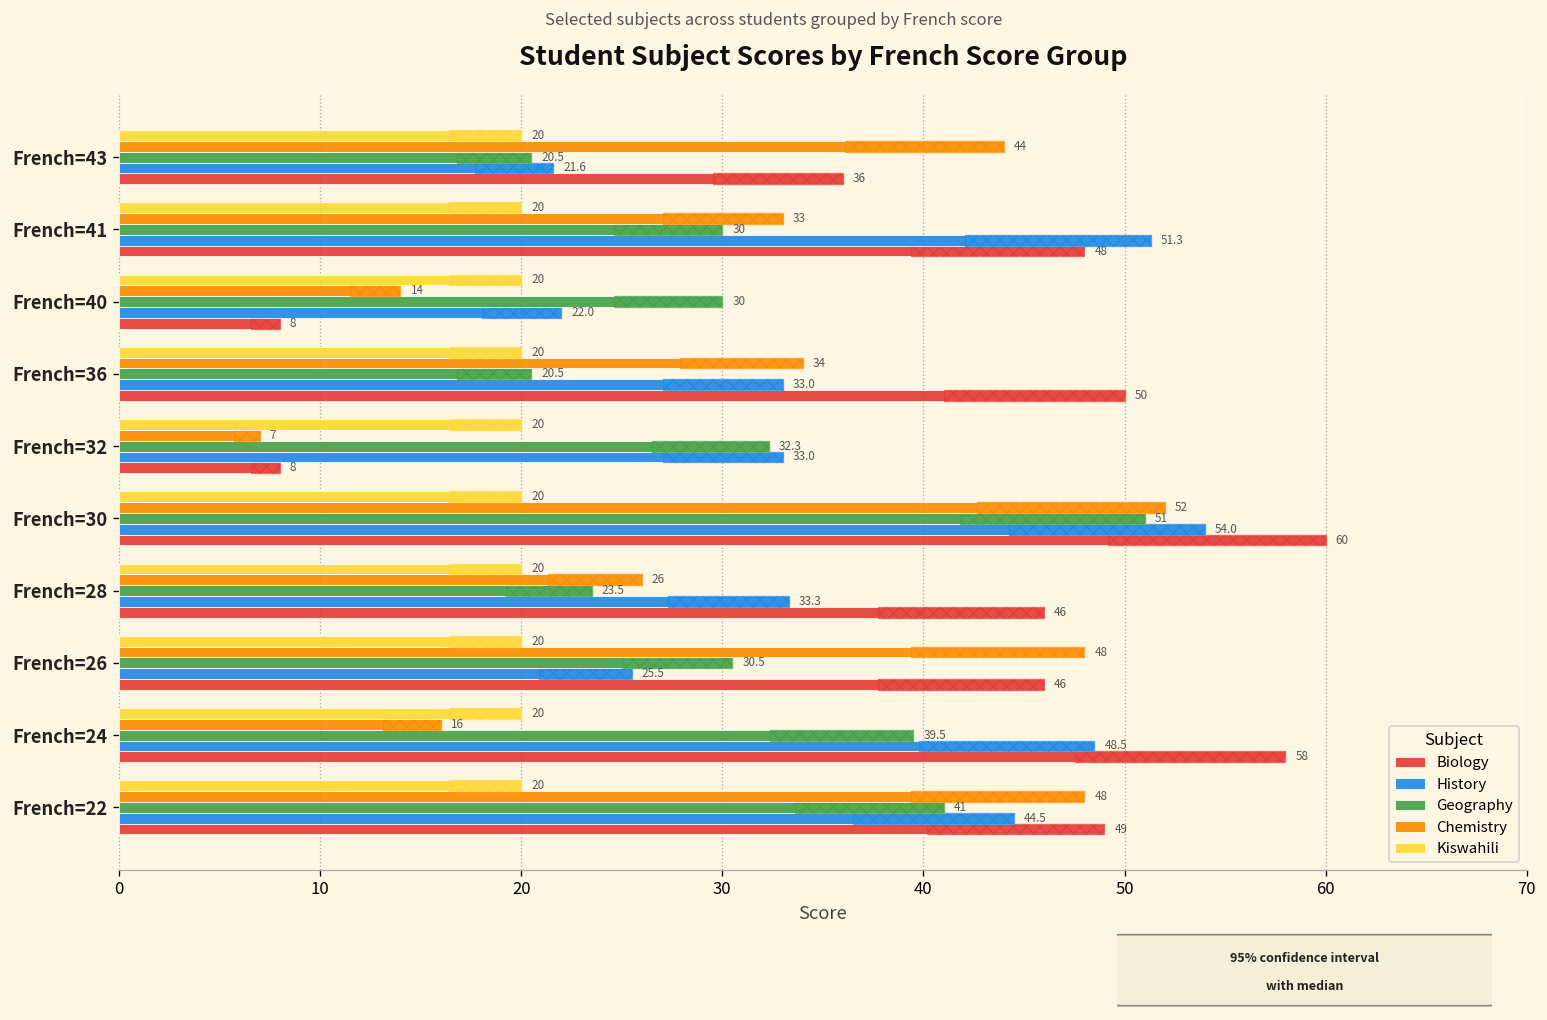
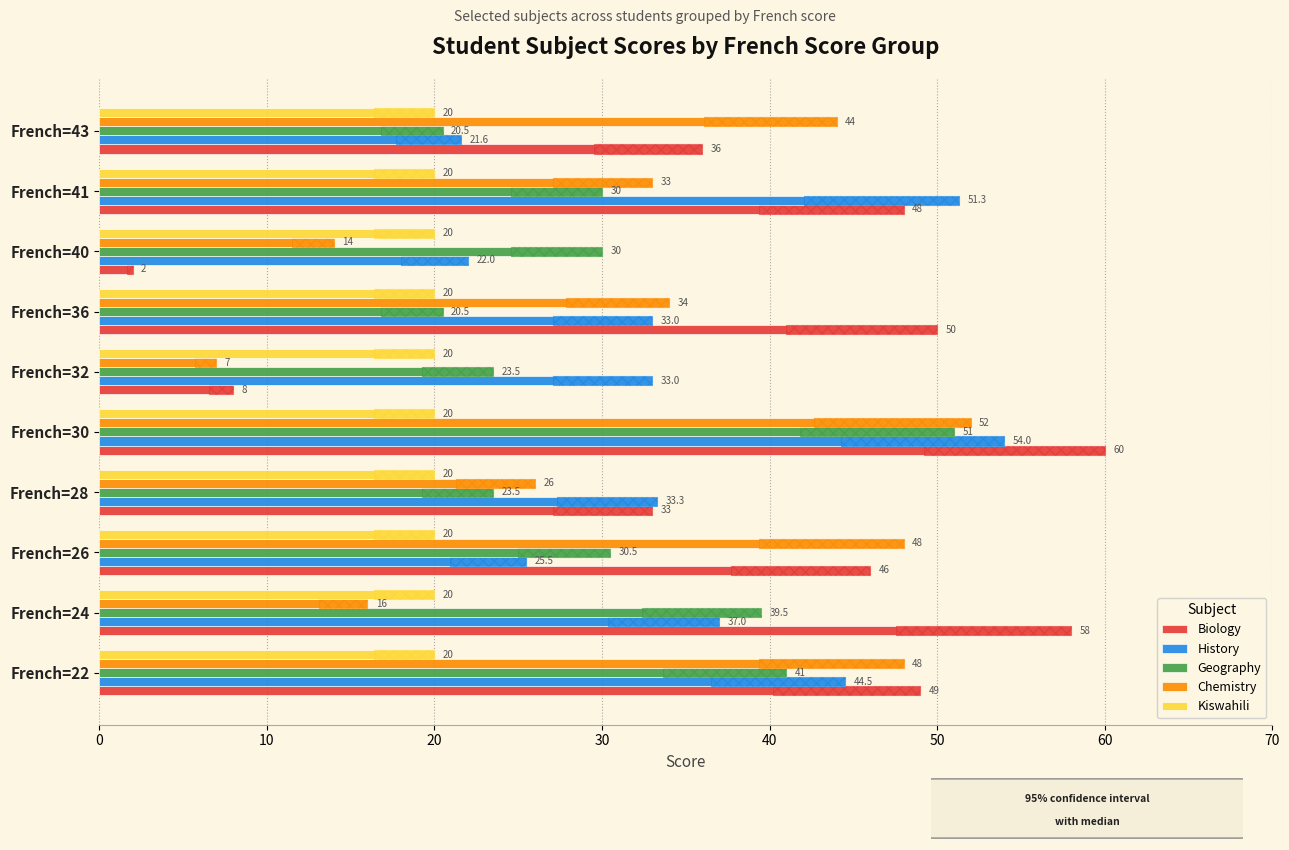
  {
    "Biology": {
      "French=43": 36,
      "French=41": 48,
-     "French=40": 8,
+     "French=40": 2,
      "French=36": 50,
      "French=32": 8,
      "French=30": 60,
-     "French=28": 46,
+     "French=28": 33,
      "French=26": 46,
      "French=24": 58,
      "French=22": 49
    },
    "History": {
      "French=43": 21.6,
      "French=41": 51.3,
      "French=40": 22.0,
      "French=36": 33.0,
      "French=32": 33.0,
      "French=30": 54.0,
      "French=28": 33,
      "French=26": 25.5,
-     "French=24": 48.5,
+     "French=24": 37.0,
      "French=22": 44.5
    },
    "Geography": {
      "French=43": 20.5,
      "French=41": 30,
      "French=40": 30,
      "French=36": 20.5,
-     "French=32": 32.3,
+     "French=32": 23.5,
      "French=30": 51,
      "French=28": 23.5,
      "French=26": 30.5,
      "French=24": 39.5,
      "French=22": 41
    },
    "Chemistry": {
      "French=43": 44,
      "French=41": 33,
      "French=40": 14,
      "French=36": 34,
      "French=32": 7,
      "French=30": 52,
      "French=28": 26,
      "French=26": 48,
      "French=24": 16,
      "French=22": 48
    },
    "Kiswahili": {
      "French=43": 20,
      "French=41": 20,
      "French=40": 20,
      "French=36": 20,
      "French=32": 20,
      "French=30": 20,
      "French=28": 20,
      "French=26": 20,
      "French=24": 20,
      "French=22": 20
    }
  }
